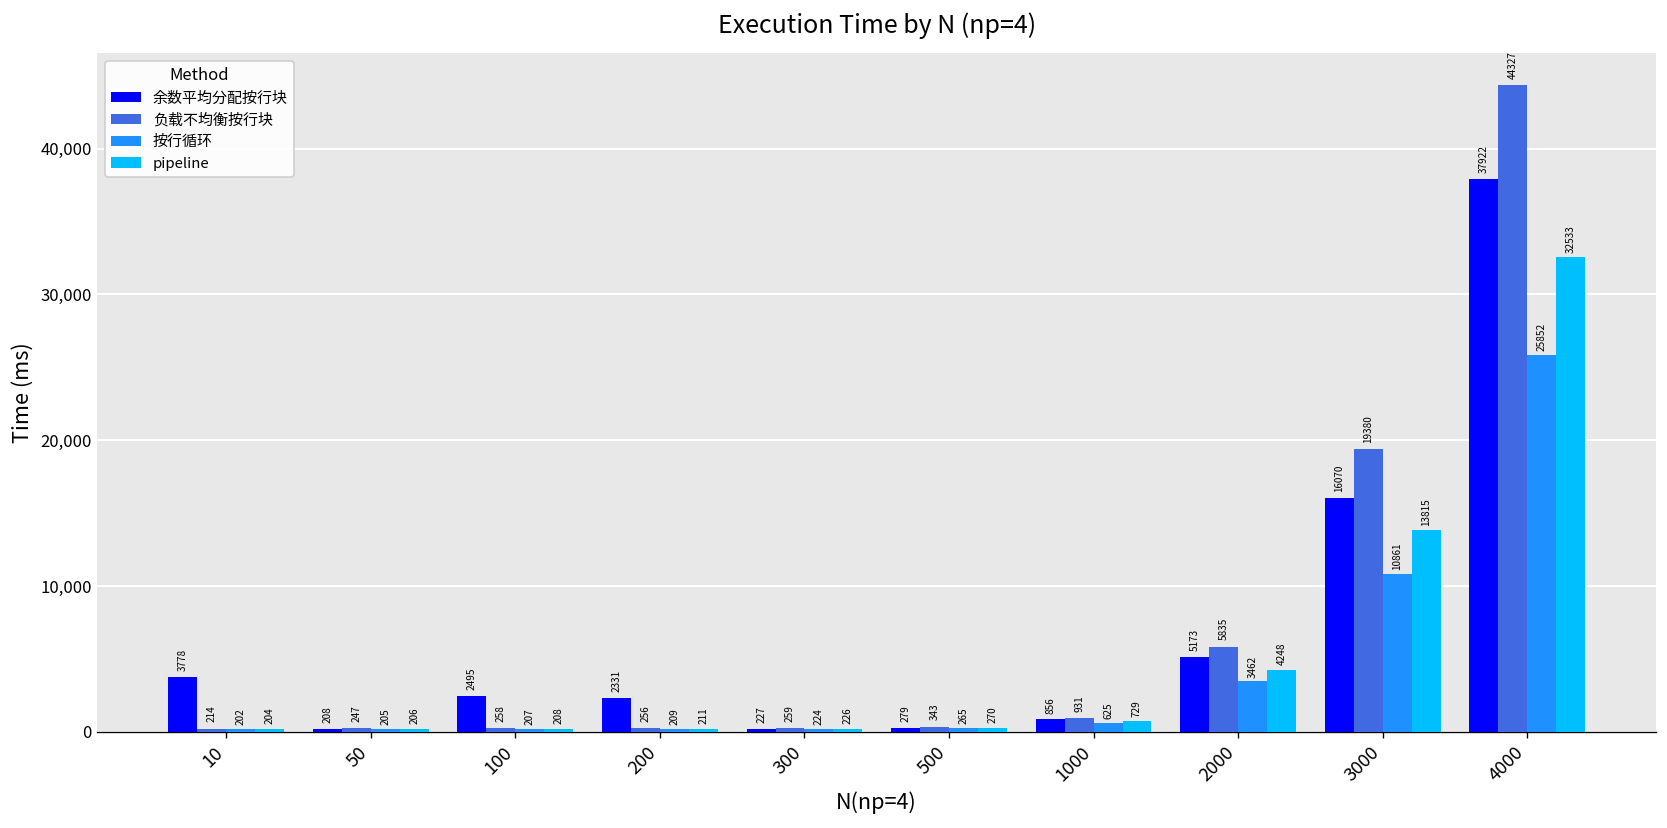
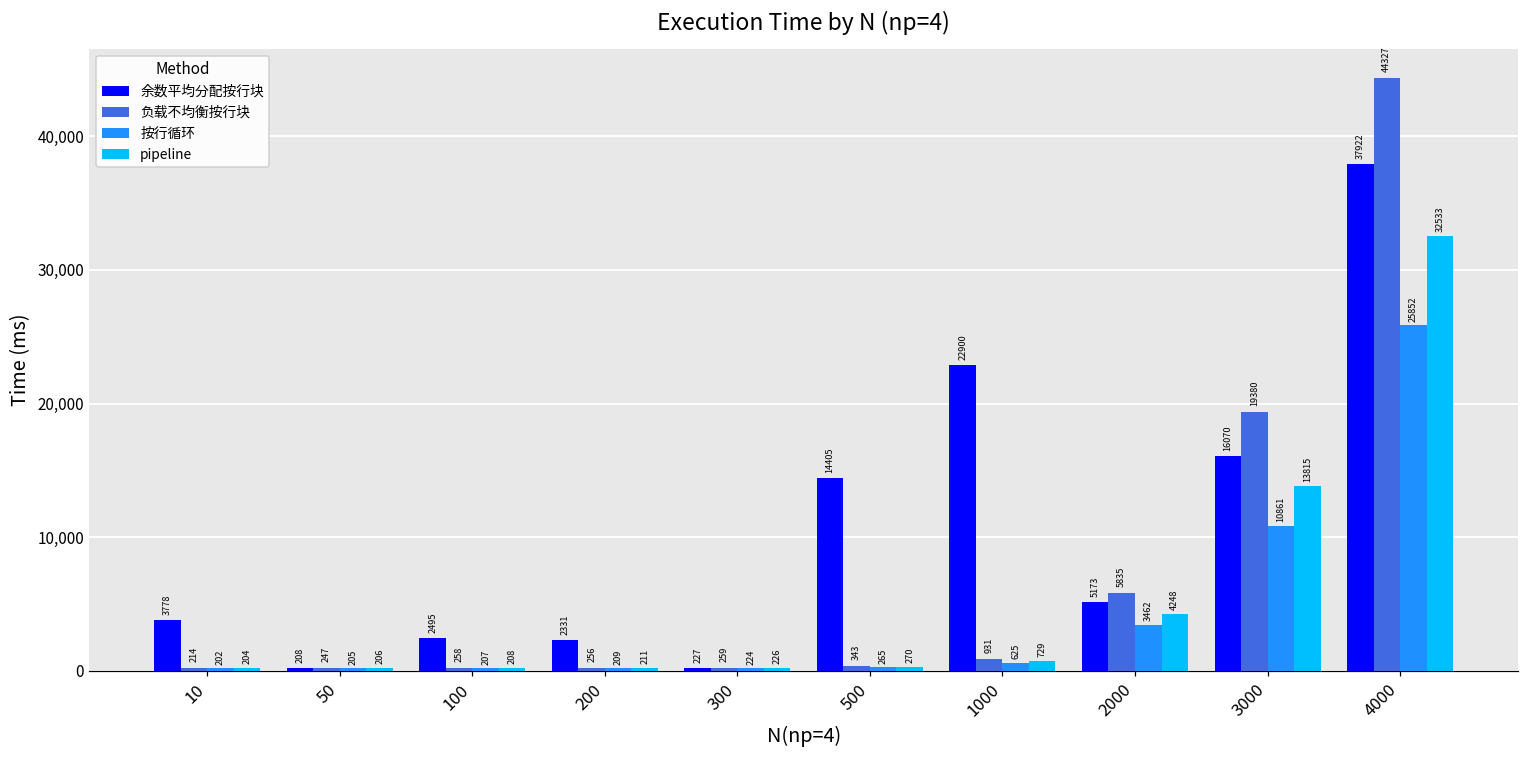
  {
    "余数平均分配按行块": {
      "10": 3778,
      "50": 208,
      "100": 2495,
      "200": 2331,
      "300": 227,
-     "500": 279,
-     "1000": 856,
+     "500": 14405,
+     "1000": 22900,
      "2000": 5173,
      "3000": 16070,
      "4000": 37922
    },
    "负载不均衡按行块": {
      "10": 214,
      "50": 247,
      "100": 258,
      "200": 256,
      "300": 259,
      "500": 343,
      "1000": 931,
      "2000": 5835,
      "3000": 19380,
      "4000": 44327
    }
  }
